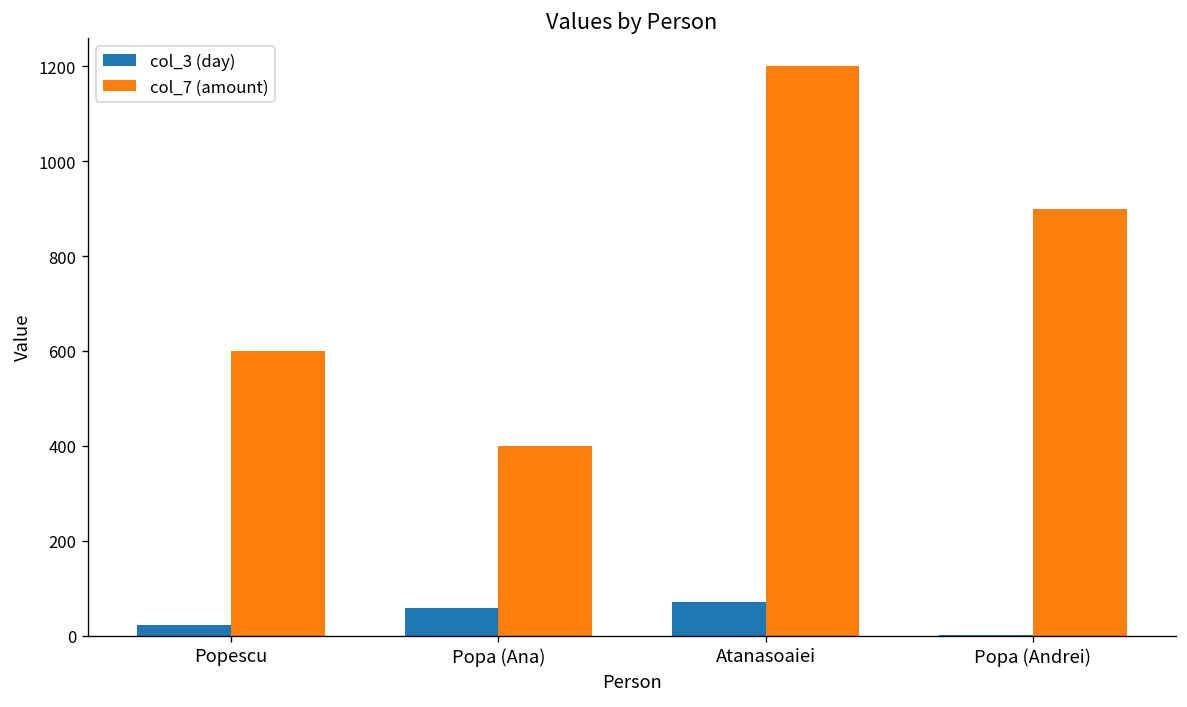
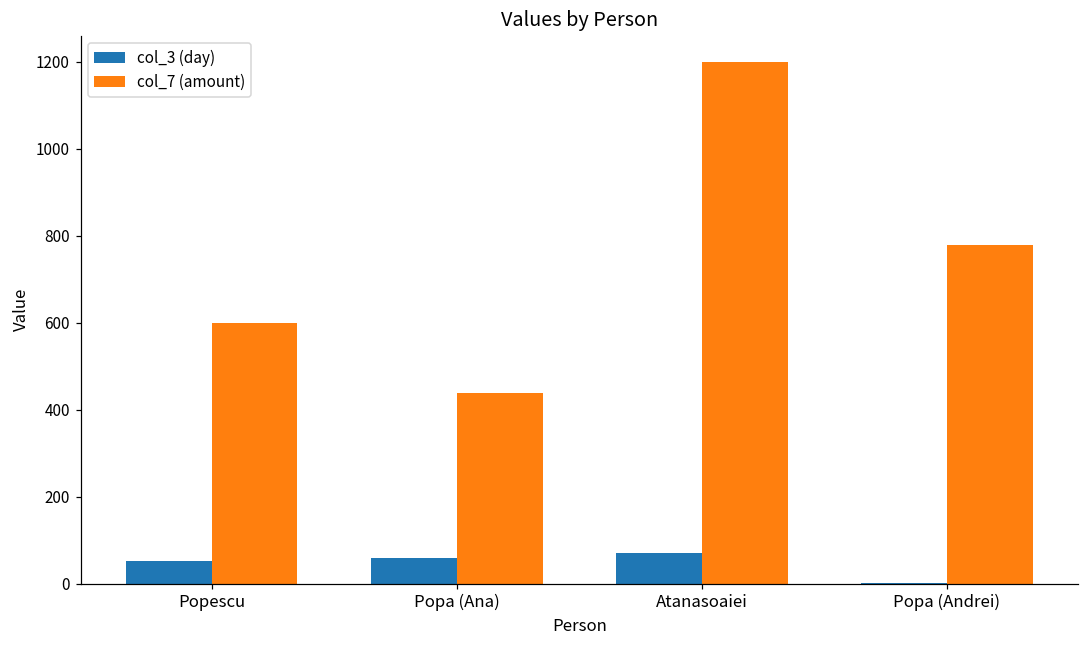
  {
    "col_3 (day)": {
-     "Popescu": 20,
+     "Popescu": 50,
      "Popa (Ana)": 60,
      "Atanasoaiei": 70
    },
    "col_7 (amount)": {
      "Popescu": 600,
-     "Popa (Ana)": 400,
+     "Popa (Ana)": 440,
      "Atanasoaiei": 1200,
-     "Popa (Andrei)": 900
+     "Popa (Andrei)": 780
    }
  }
